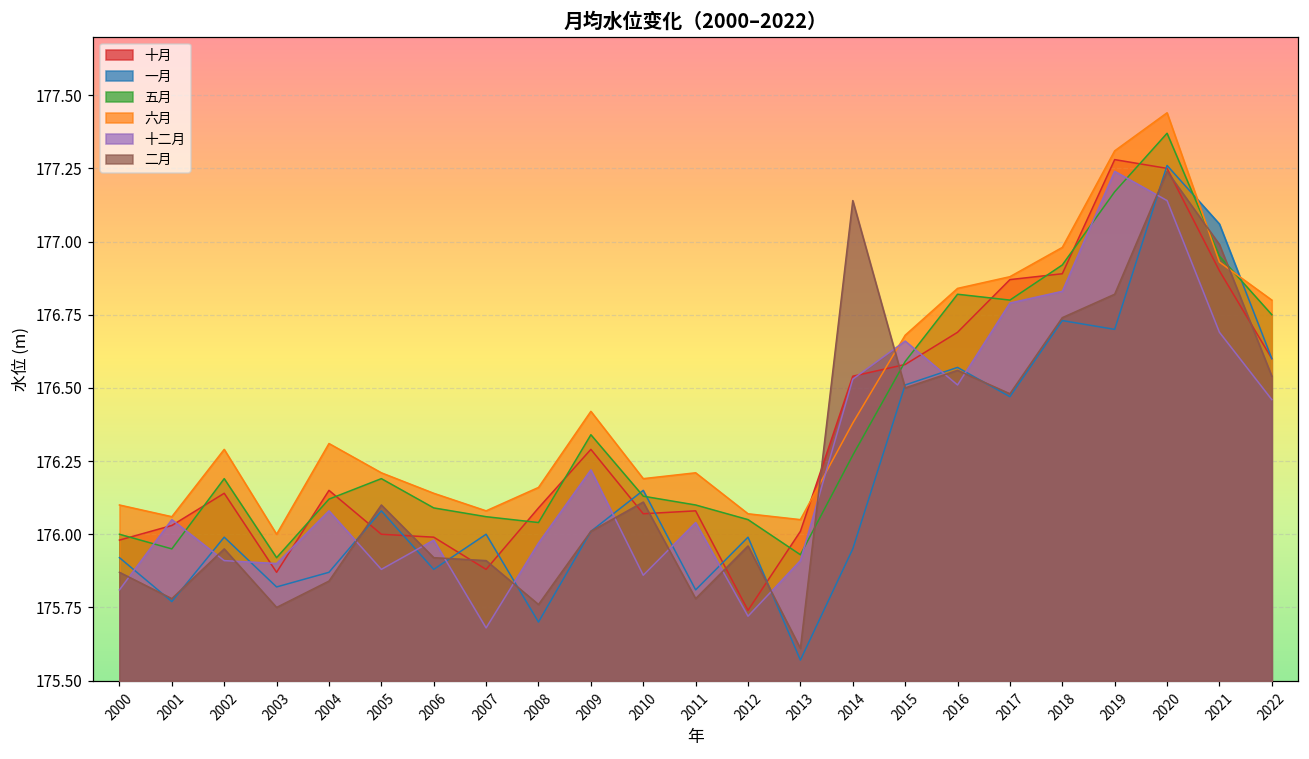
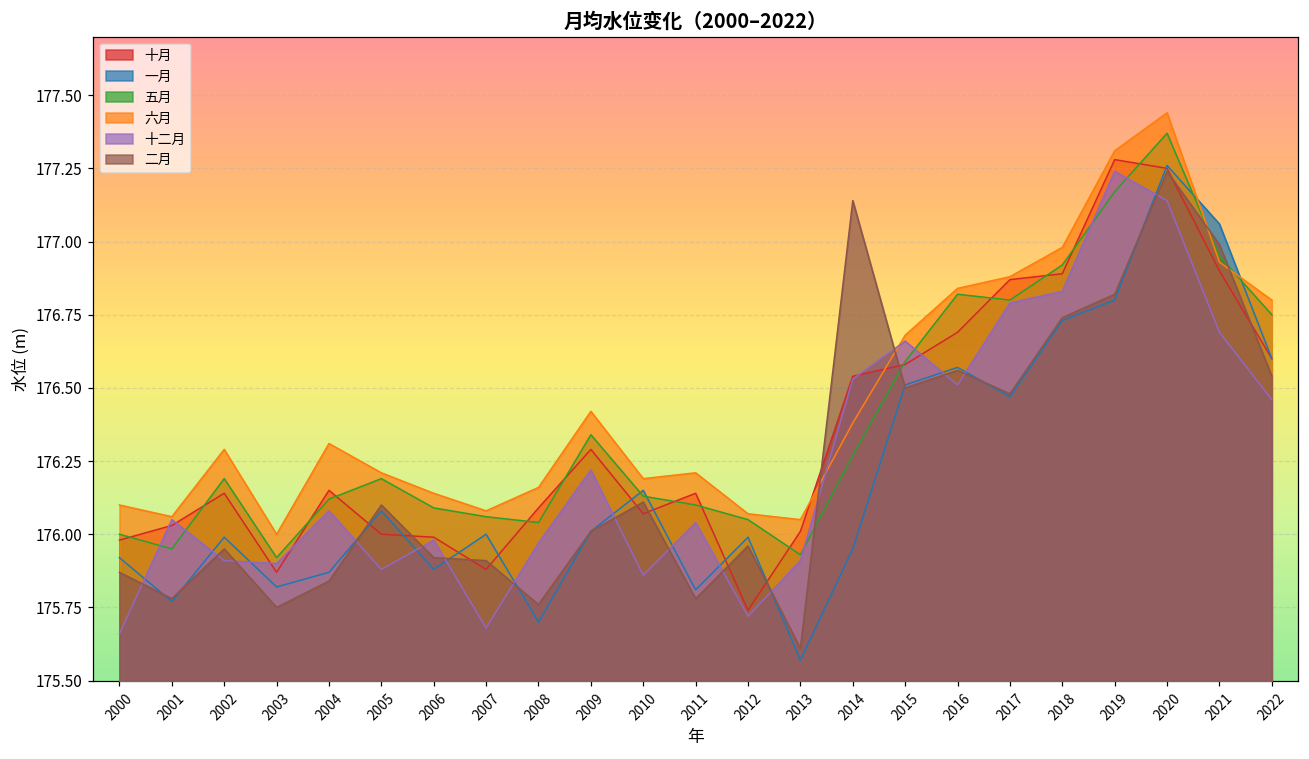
  {
    "十月": {
      "2000": 175.98,
      "2001": 176.03,
      "2002": 176.14,
      "2003": 175.87,
      "2004": 176.15,
      "2005": 176.00,
      "2006": 175.99,
      "2007": 175.88,
      "2008": 176.09,
      "2009": 176.29,
      "2010": 176.07,
-     "2011": 176.08,
+     "2011": 176.14,
      "2012": 175.74,
      "2013": 176.01,
      "2014": 176.54,
      "2015": 176.58,
      "2016": 176.69,
      "2017": 176.87,
      "2018": 176.89,
      "2019": 177.28,
      "2020": 177.25,
      "2021": 176.90
    },
    "一月": {
      "2000": 175.92,
      "2001": 175.77,
      "2002": 175.99,
      "2003": 175.82,
      "2004": 175.87,
      "2005": 176.08,
      "2006": 175.88,
      "2007": 176.0,
      "2008": 175.7,
      "2010": 176.15,
      "2011": 175.81,
      "2012": 175.99,
      "2013": 175.57,
      "2014": 175.95,
      "2015": 176.51,
      "2016": 176.57,
      "2017": 176.47,
      "2018": 176.73,
-     "2019": 176.7,
+     "2019": 176.8,
      "2020": 177.26,
      "2021": 177.06
    },
    "五月": {
      "2000": 176.00,
      "2001": 175.95,
      "2002": 176.19,
      "2003": 175.92,
      "2004": 176.12,
      "2005": 176.19,
      "2006": 176.09,
      "2007": 176.06,
      "2008": 176.04,
      "2009": 176.34,
      "2010": 176.13,
      "2011": 176.10,
      "2012": 176.05,
      "2013": 175.93,
      "2014": 176.27,
      "2015": 176.59,
      "2016": 176.82,
      "2017": 176.80,
      "2018": 176.92,
      "2019": 177.17,
      "2020": 177.37,
      "2021": 176.95,
      "2022": 176.75
    },
    "六月": {
      "2000": 176.10,
      "2001": 176.06,
      "2002": 176.29,
      "2003": 176.00,
      "2004": 176.31,
      "2005": 176.21,
      "2006": 176.14,
      "2007": 176.08,
      "2008": 176.16,
      "2009": 176.42,
      "2010": 176.19,
      "2011": 176.21,
      "2012": 176.07,
      "2013": 176.05,
      "2014": 176.38,
      "2015": 176.68,
      "2016": 176.84,
      "2017": 176.88,
      "2018": 176.98,
      "2019": 177.31,
      "2020": 177.44,
      "2021": 176.93,
      "2022": 176.80
    },
    "十二月": {
-     "2000": 175.81,
+     "2000": 175.66,
      "2001": 176.05,
      "2002": 175.91,
      "2003": 175.90,
      "2004": 176.08,
      "2005": 175.88,
      "2006": 175.98,
      "2007": 175.68,
      "2008": 175.97,
      "2009": 176.22,
      "2010": 175.86,
      "2011": 176.04,
      "2012": 175.72,
      "2013": 175.91,
      "2014": 176.53,
      "2015": 176.66,
      "2016": 176.51,
      "2017": 176.79,
      "2018": 176.83,
      "2019": 177.24,
      "2020": 177.14,
      "2021": 176.69,
      "2022": 176.46
    },
    "二月": {
      "2000": 175.87,
      "2001": 175.78,
      "2002": 175.95,
      "2003": 175.75,
      "2004": 175.84,
      "2005": 176.10,
      "2006": 175.92,
      "2007": 175.91,
      "2008": 175.76,
      "2010": 176.11,
      "2011": 175.78,
      "2012": 175.96,
      "2013": 175.61,
      "2014": 177.14,
      "2015": 176.50,
      "2016": 176.56,
      "2017": 176.48,
      "2018": 176.74,
      "2019": 176.82,
      "2020": 177.24,
      "2021": 176.99,
      "2022": 176.54
    }
  }
